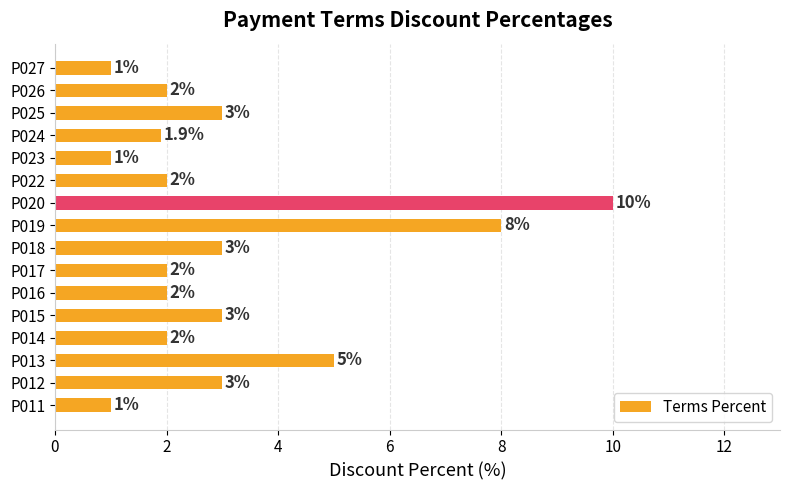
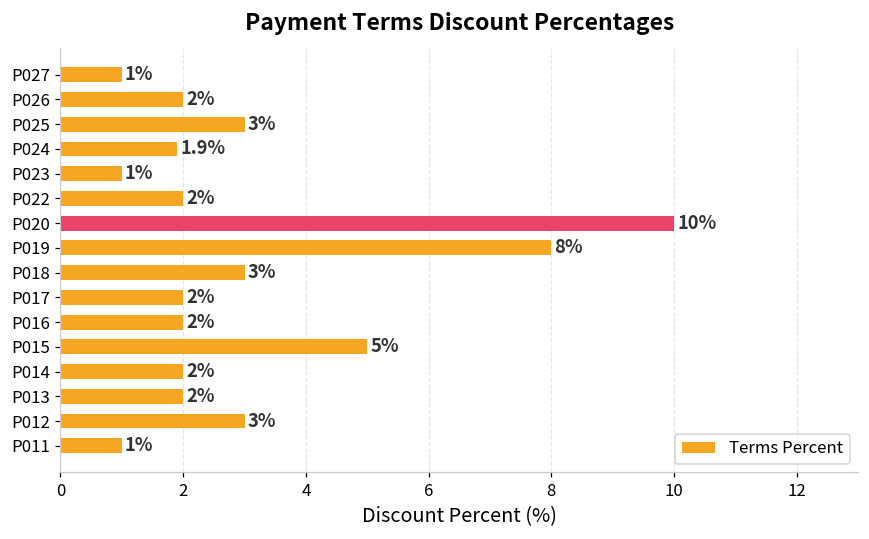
  {
    "P027": "1%",
    "P026": "2%",
    "P025": "3%",
    "P024": "1.9%",
    "P023": "1%",
    "P022": "2%",
    "P020": "10%",
    "P019": "8%",
    "P018": "3%",
    "P017": "2%",
    "P016": "2%",
-   "P015": "3%",
+   "P015": "5%",
    "P014": "2%",
-   "P013": "5%",
+   "P013": "2%",
    "P012": "3%",
    "P011": "1%"
  }
